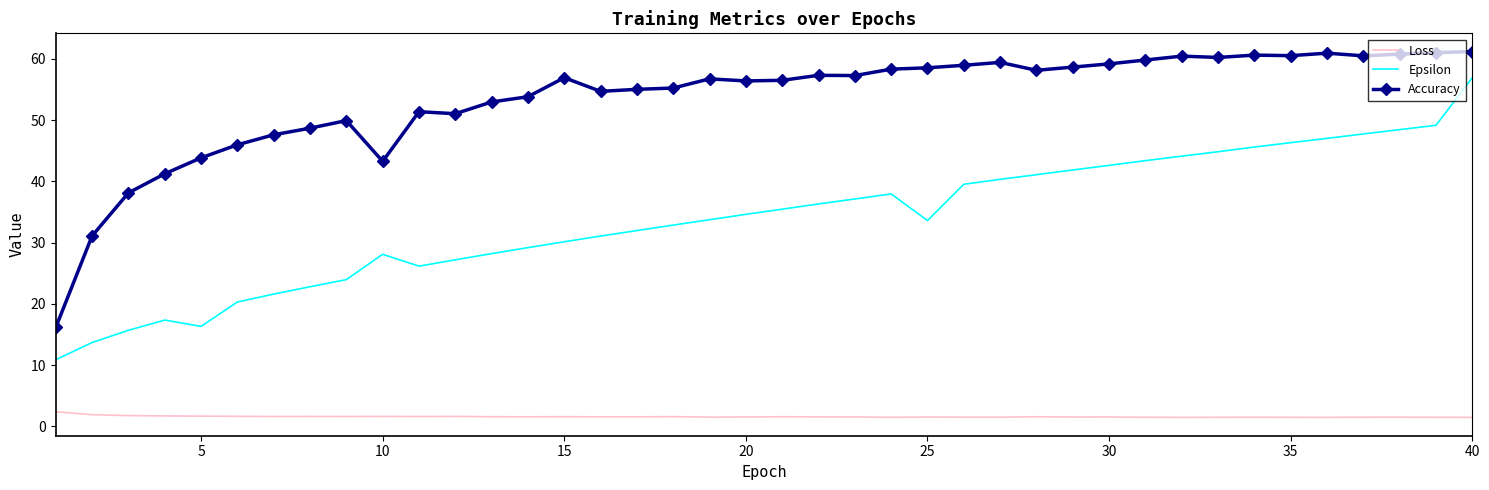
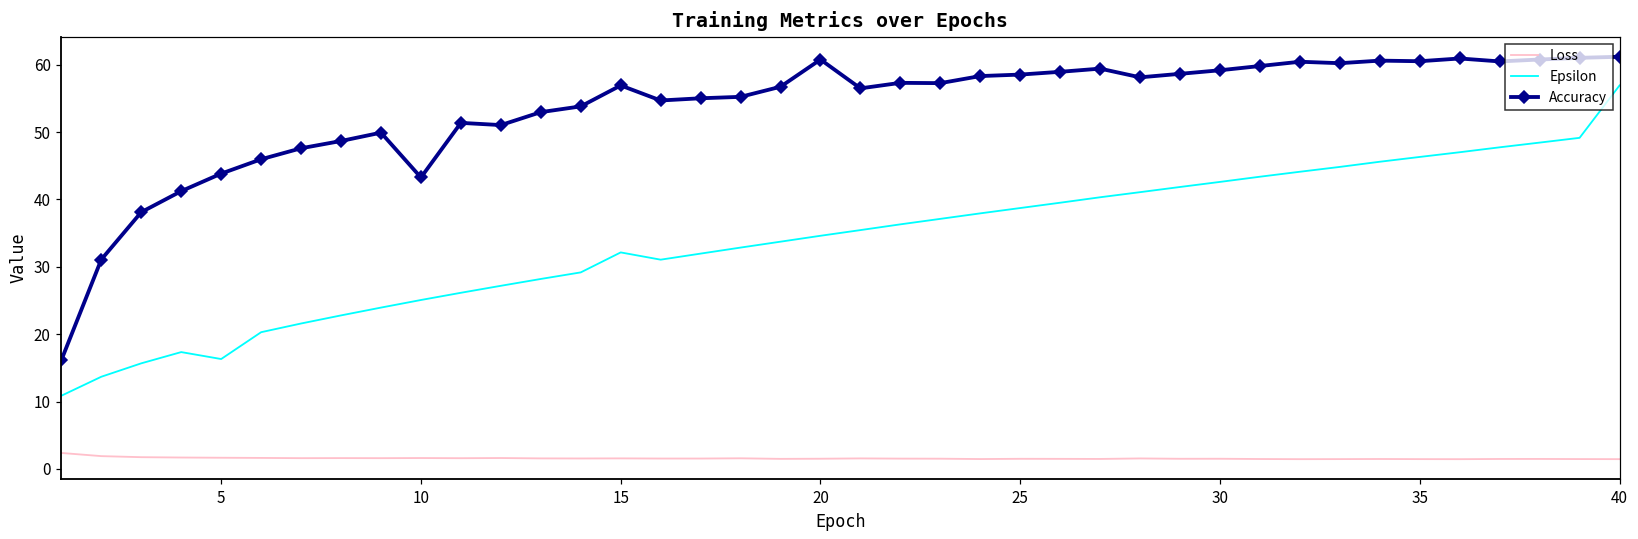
  {
    "Loss": {
      "5": 2,
      "10": 2,
      "15": 2,
      "20": 2,
      "25": 1,
      "30": 2,
      "35": 1,
      "40": 1
    },
    "Epsilon": {
      "5": 16,
-     "10": 28,
-     "15": 30,
+     "10": 25,
+     "15": 32,
      "20": 35,
-     "25": 34,
+     "25": 39,
      "30": 43,
      "35": 46,
      "40": 57
    },
    "Accuracy": {
      "5": 44,
      "10": 43,
      "15": 57,
-     "20": 56,
+     "20": 61,
      "25": 59,
      "30": 59,
      "35": 61,
      "40": 61
    }
  }
